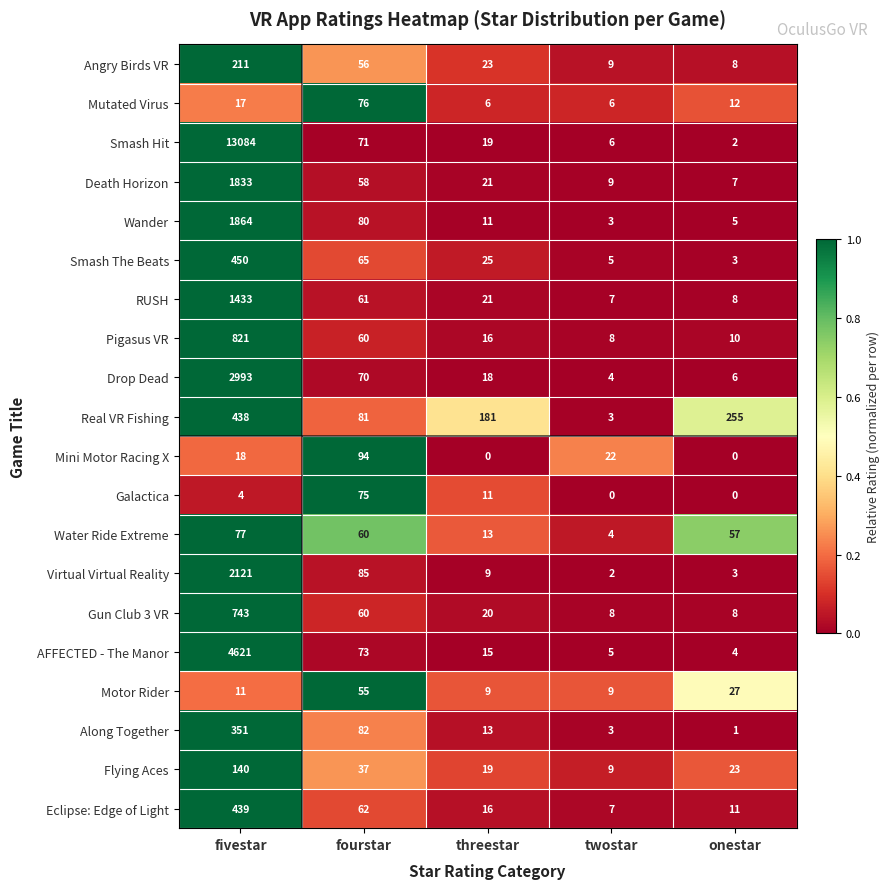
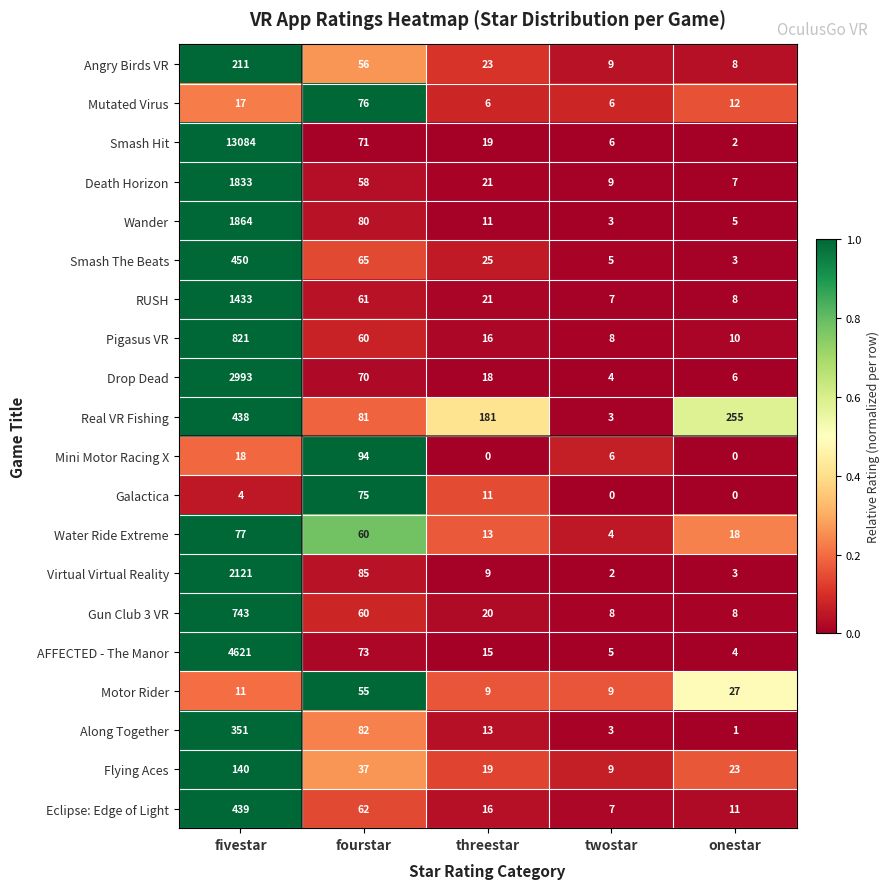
  {
    "Angry Birds VR": {
      "fivestar": 211,
      "fourstar": 56,
      "threestar": 23,
      "twostar": 9,
      "onestar": 8
    },
    "Mutated Virus": {
      "fivestar": 17,
      "fourstar": 76,
      "threestar": 6,
      "twostar": 6,
      "onestar": 12
    },
    "Smash Hit": {
      "fivestar": 13084,
      "fourstar": 71,
      "threestar": 19,
      "twostar": 6,
      "onestar": 2
    },
    "Death Horizon": {
      "fivestar": 1833,
      "fourstar": 58,
      "threestar": 21,
      "twostar": 9,
      "onestar": 7
    },
    "Wander": {
      "fivestar": 1864,
      "fourstar": 80,
      "threestar": 11,
      "twostar": 3,
      "onestar": 5
    },
    "Smash The Beats": {
      "fivestar": 450,
      "fourstar": 65,
      "threestar": 25,
      "twostar": 5,
      "onestar": 3
    },
    "RUSH": {
      "fivestar": 1433,
      "fourstar": 61,
      "threestar": 21,
      "twostar": 7,
      "onestar": 8
    },
    "Pigasus VR": {
      "fivestar": 821,
      "fourstar": 60,
      "threestar": 16,
      "twostar": 8,
      "onestar": 10
    },
    "Drop Dead": {
      "fivestar": 2993,
      "fourstar": 70,
      "threestar": 18,
      "twostar": 4,
      "onestar": 6
    },
    "Real VR Fishing": {
      "fivestar": 438,
      "fourstar": 81,
      "threestar": 181,
      "twostar": 3,
      "onestar": 255
    },
    "Mini Motor Racing X": {
      "fivestar": 18,
      "fourstar": 94,
      "threestar": 0,
-     "twostar": 22,
+     "twostar": 6,
      "onestar": 0
    },
    "Galactica": {
      "fivestar": 4,
      "fourstar": 75,
      "threestar": 11,
      "twostar": 0,
      "onestar": 0
    },
    "Water Ride Extreme": {
      "fivestar": 77,
      "fourstar": 60,
      "threestar": 13,
      "twostar": 4,
-     "onestar": 57
+     "onestar": 18
    },
    "Virtual Virtual Reality": {
      "fivestar": 2121,
      "fourstar": 85,
      "threestar": 9,
      "twostar": 2,
      "onestar": 3
    },
    "Gun Club 3 VR": {
      "fivestar": 743,
      "fourstar": 60,
      "threestar": 20,
      "twostar": 8,
      "onestar": 8
    },
    "AFFECTED - The Manor": {
      "fivestar": 4621,
      "fourstar": 73,
      "threestar": 15,
      "twostar": 5,
      "onestar": 4
    },
    "Motor Rider": {
      "fivestar": 11,
      "fourstar": 55,
      "threestar": 9,
      "twostar": 9,
      "onestar": 27
    },
    "Along Together": {
      "fivestar": 351,
      "fourstar": 82,
      "threestar": 13,
      "twostar": 3,
      "onestar": 1
    },
    "Flying Aces": {
      "fivestar": 140,
      "fourstar": 37,
      "threestar": 19,
      "twostar": 9,
      "onestar": 23
    },
    "Eclipse: Edge of Light": {
      "fivestar": 439,
      "fourstar": 62,
      "threestar": 16,
      "twostar": 7,
      "onestar": 11
    }
  }
